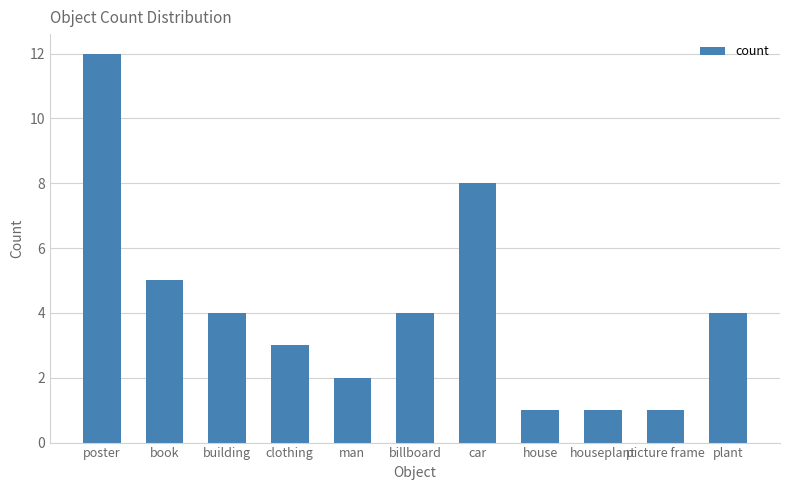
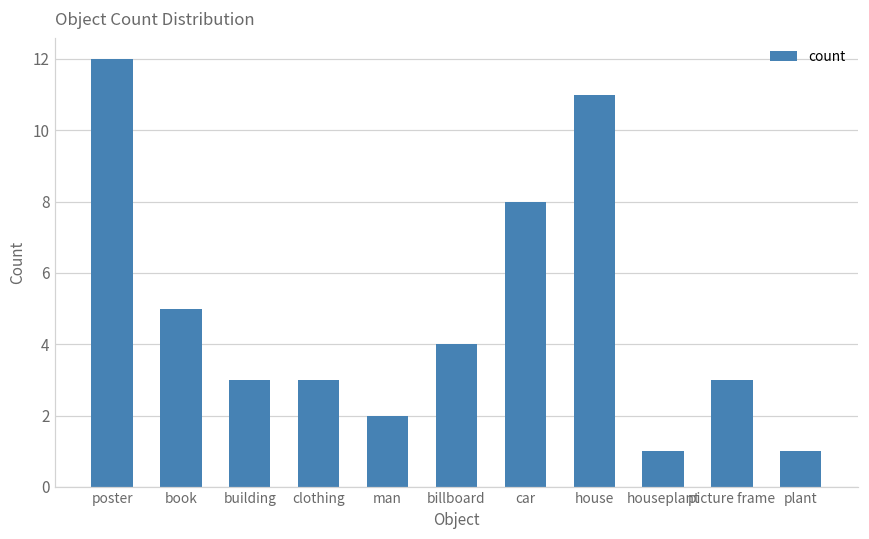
  {
    "poster": 12,
    "book": 5,
-   "building": 4,
+   "building": 3,
    "clothing": 3,
    "man": 2,
    "billboard": 4,
    "car": 8,
-   "house": 1,
+   "house": 11,
    "houseplant": 1,
-   "picture frame": 1,
-   "plant": 4
+   "picture frame": 3,
+   "plant": 1
  }
